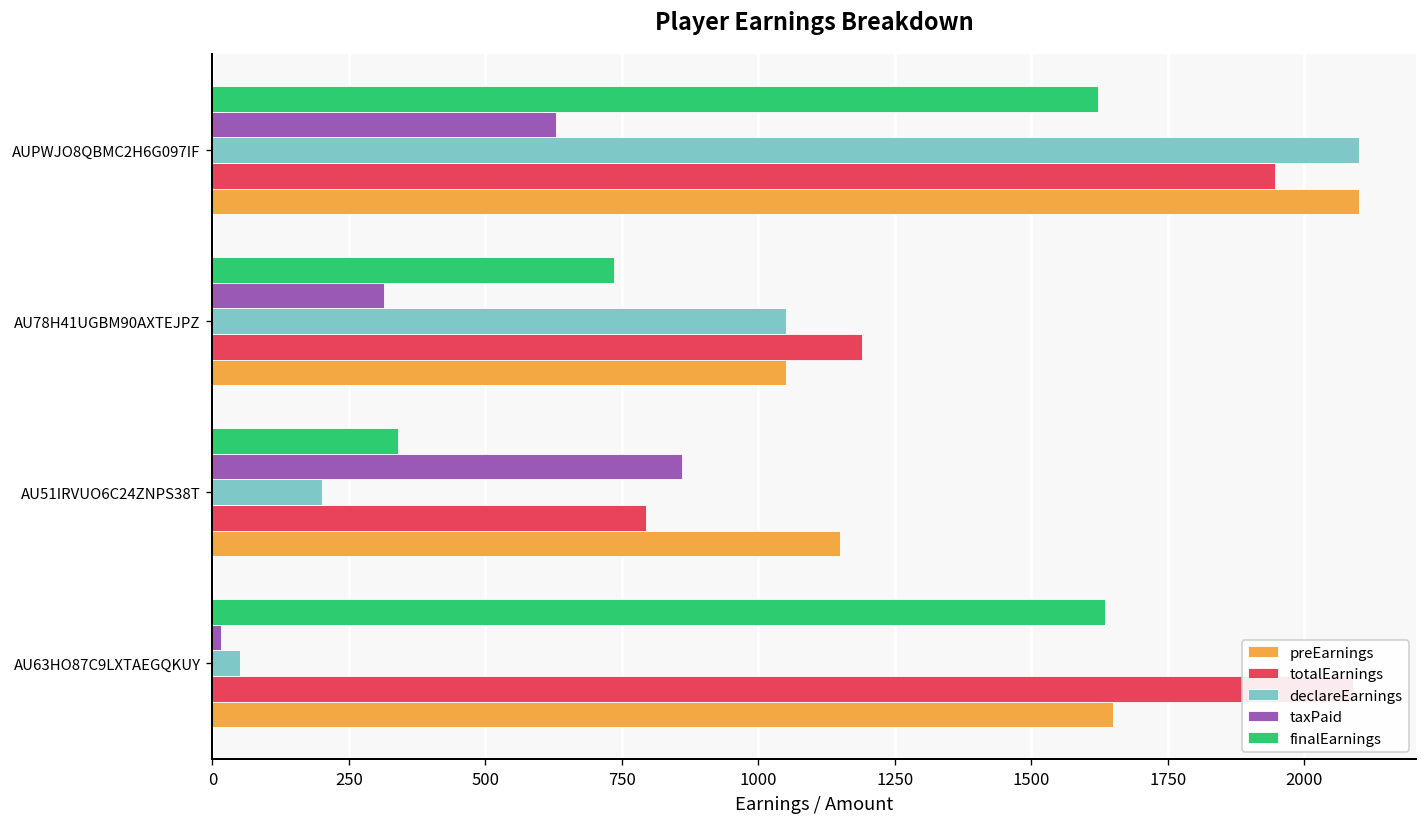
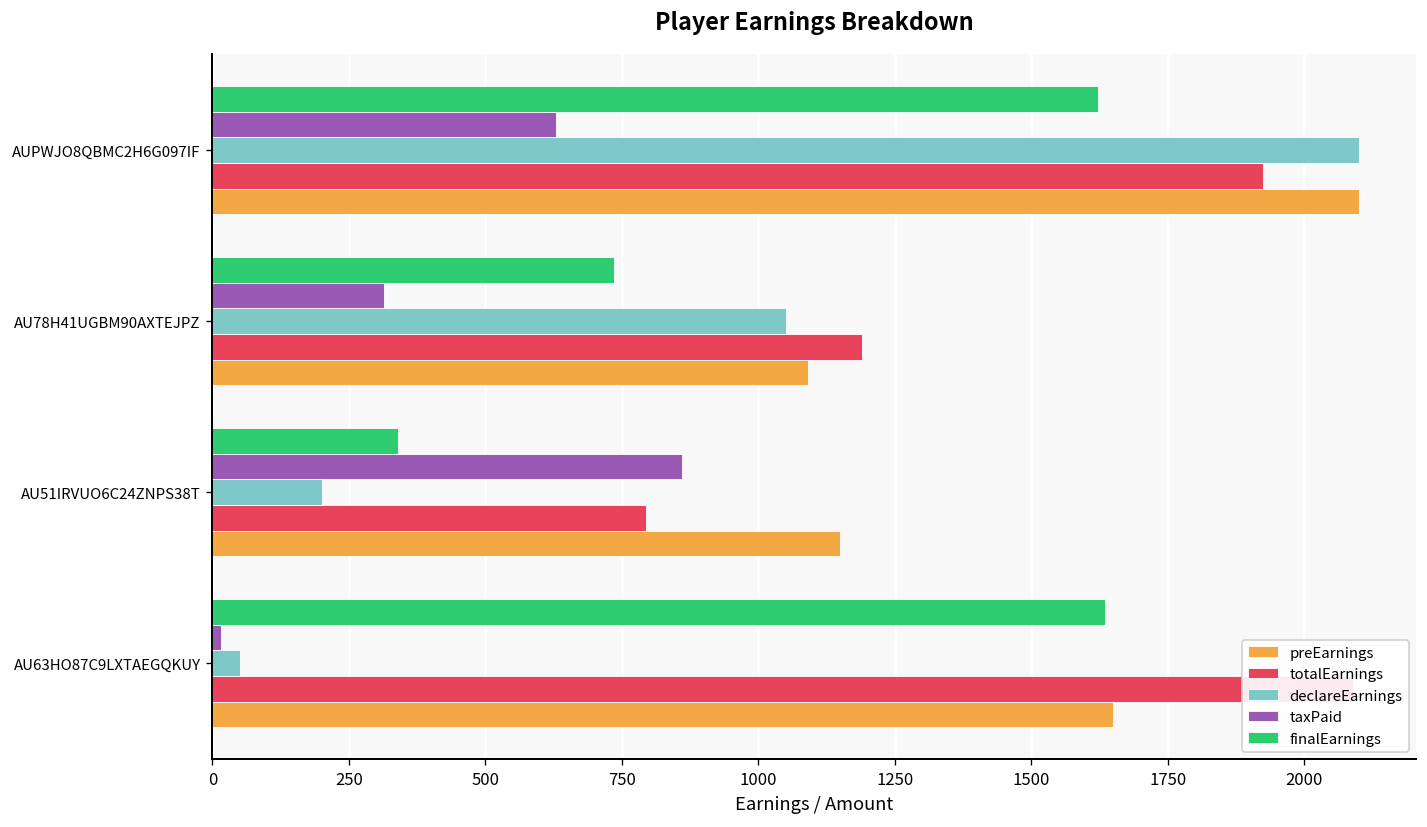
  {
    "preEarnings": {
      "AUPWJO8QBMC2H6G097IF": 2100,
-     "AU78H41UGBM90AXTEJPZ": 1050,
+     "AU78H41UGBM90AXTEJPZ": 1090,
      "AU51IRVUO6C24ZNPS38T": 1150,
      "AU63HO87C9LXTAEGQKUY": 1650
    },
    "totalEarnings": {
-     "AUPWJO8QBMC2H6G097IF": 1950,
+     "AUPWJO8QBMC2H6G097IF": 1930,
      "AU78H41UGBM90AXTEJPZ": 1190,
      "AU51IRVUO6C24ZNPS38T": 800
    },
    "declareEarnings": {
      "AUPWJO8QBMC2H6G097IF": 2100,
      "AU78H41UGBM90AXTEJPZ": 1050,
      "AU51IRVUO6C24ZNPS38T": 200,
      "AU63HO87C9LXTAEGQKUY": 50
    },
    "taxPaid": {
      "AUPWJO8QBMC2H6G097IF": 630,
      "AU78H41UGBM90AXTEJPZ": 320,
      "AU51IRVUO6C24ZNPS38T": 860,
      "AU63HO87C9LXTAEGQKUY": 20
    },
    "finalEarnings": {
      "AUPWJO8QBMC2H6G097IF": 1620,
      "AU78H41UGBM90AXTEJPZ": 740,
      "AU51IRVUO6C24ZNPS38T": 340,
      "AU63HO87C9LXTAEGQKUY": 1640
    }
  }
